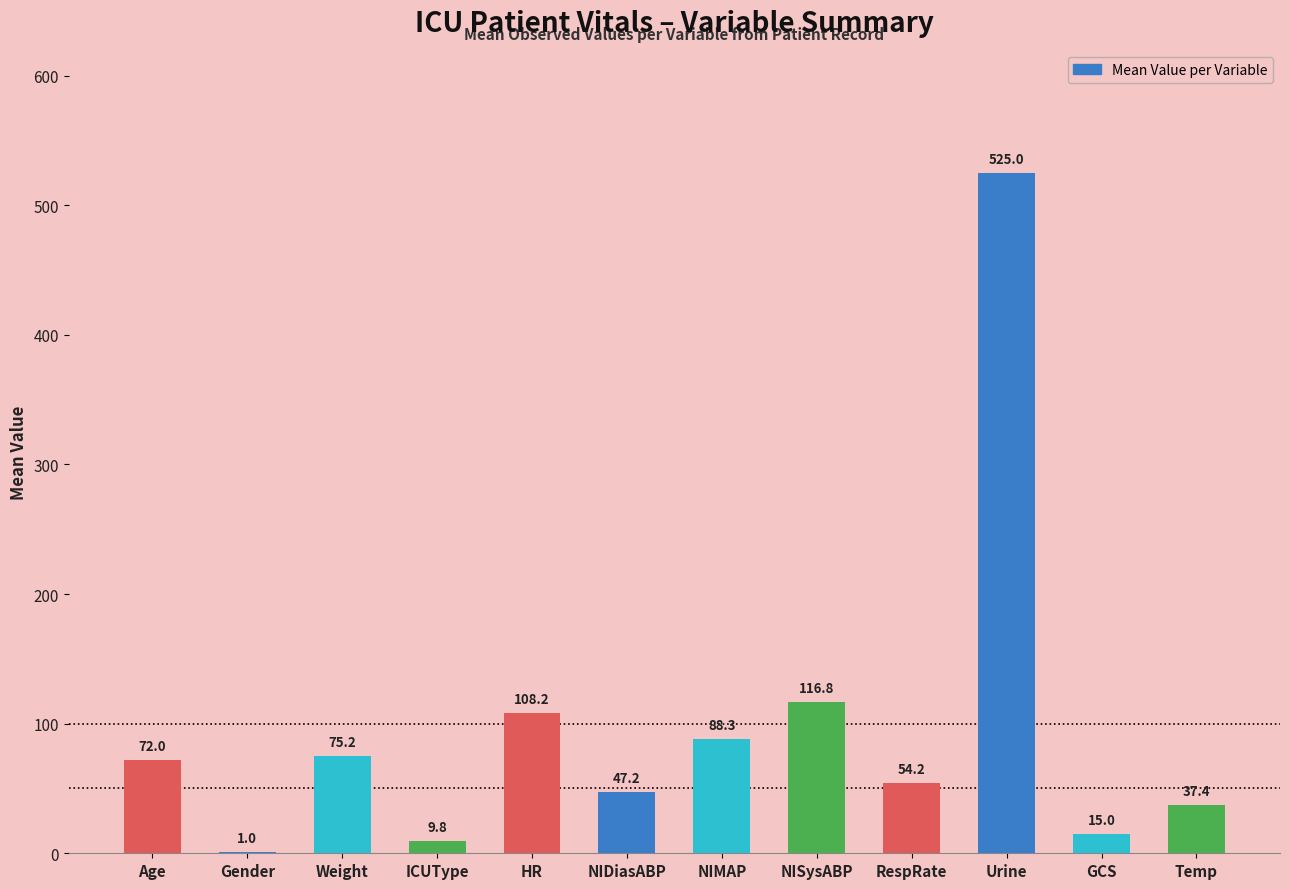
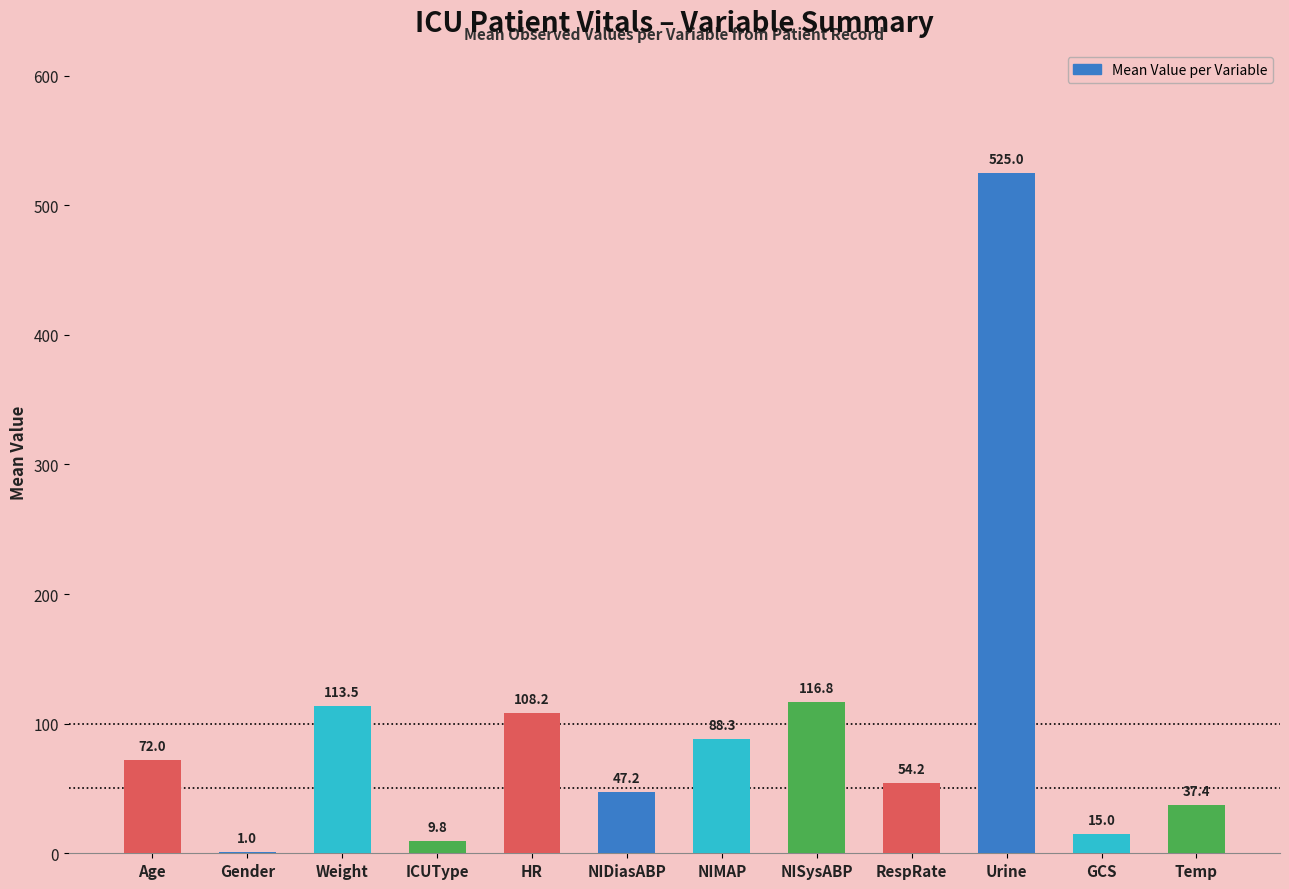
  {
    "Age": 72.0,
    "Gender": 1.0,
-   "Weight": 75.2,
+   "Weight": 113.5,
    "ICUType": 9.8,
    "HR": 108.2,
    "NIDiasABP": 47.2,
    "NIMAP": 88.3,
    "NISysABP": 116.8,
    "RespRate": 54.2,
    "Urine": 525.0,
    "GCS": 15.0,
    "Temp": 37.4
  }
